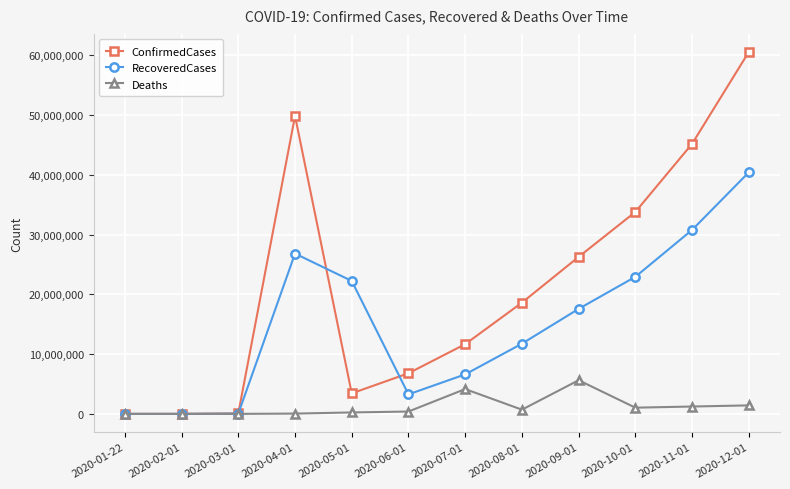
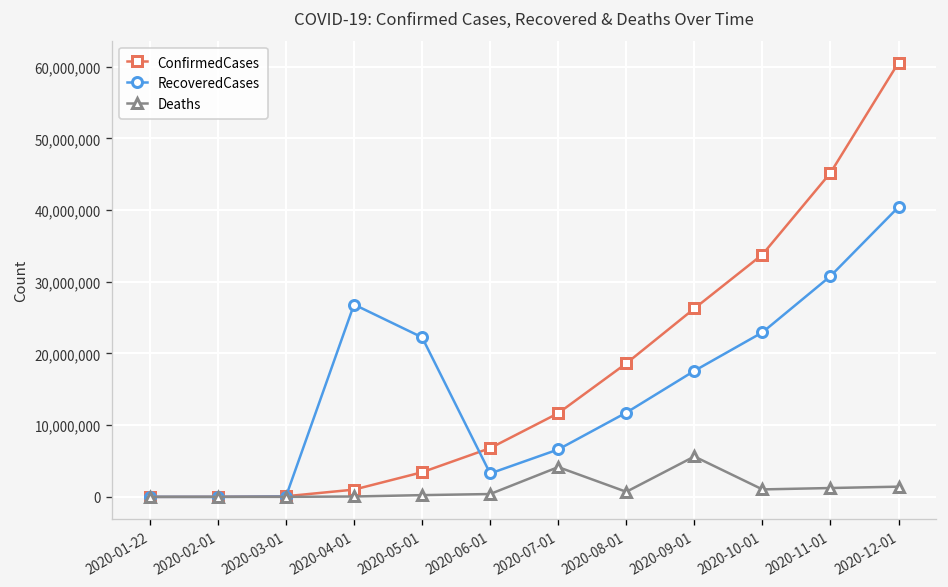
  {
    "ConfirmedCases": {
-     "2020-04-01": "50,000,000",
+     "2020-04-01": "1,000,000",
      "2020-05-01": "3,000,000",
      "2020-06-01": "7,000,000",
      "2020-07-01": "12,000,000",
      "2020-08-01": "19,000,000",
      "2020-09-01": "26,000,000",
      "2020-10-01": "34,000,000",
      "2020-11-01": "45,000,000",
      "2020-12-01": "61,000,000"
    },
    "RecoveredCases": {
      "2020-04-01": "27,000,000",
      "2020-05-01": "22,000,000",
      "2020-06-01": "3,000,000",
      "2020-07-01": "7,000,000",
      "2020-08-01": "12,000,000",
      "2020-09-01": "18,000,000",
      "2020-10-01": "23,000,000",
      "2020-11-01": "31,000,000",
      "2020-12-01": "40,000,000"
    },
    "Deaths": {
      "2020-04-01": "0",
      "2020-05-01": "0",
      "2020-06-01": "0",
      "2020-07-01": "4,000,000",
      "2020-08-01": "1,000,000",
      "2020-09-01": "6,000,000",
      "2020-10-01": "1,000,000",
      "2020-11-01": "1,000,000",
      "2020-12-01": "1,000,000"
    }
  }
